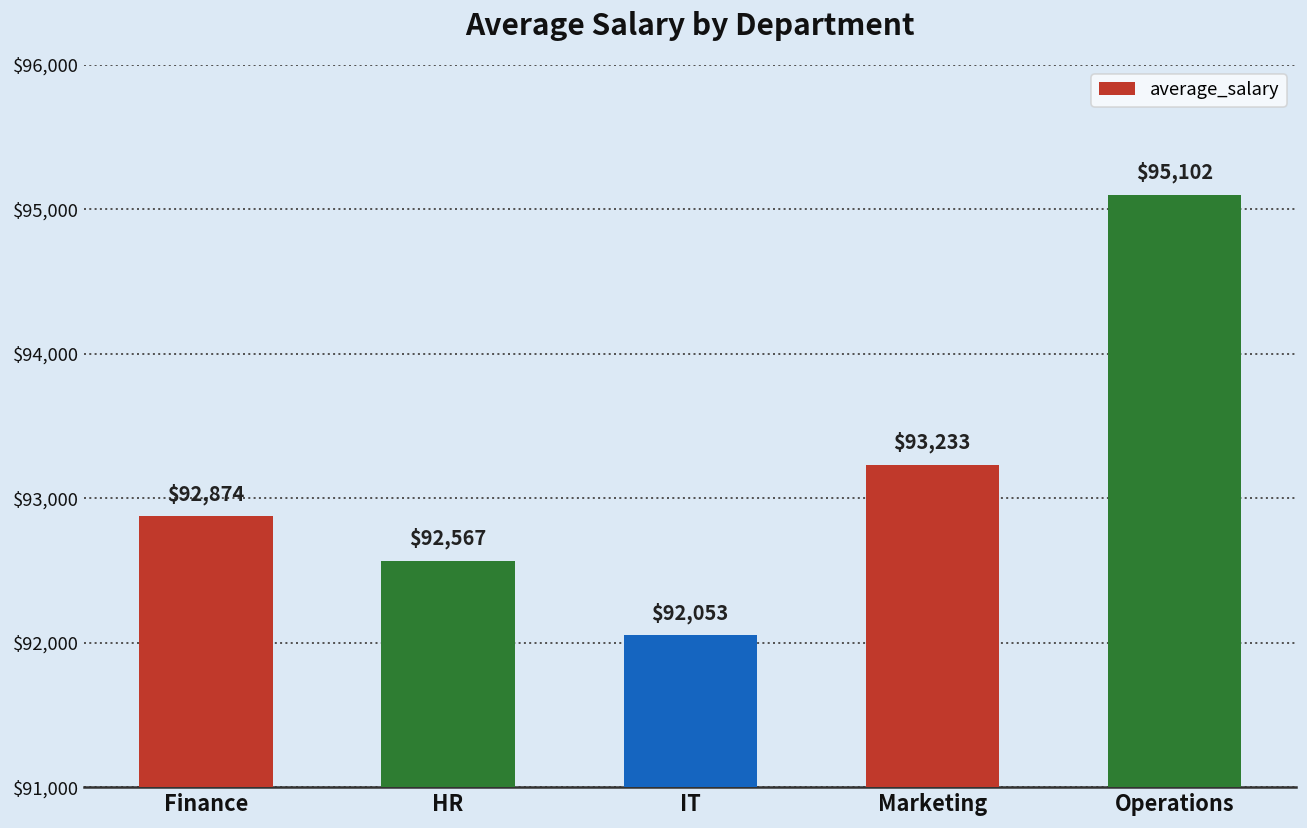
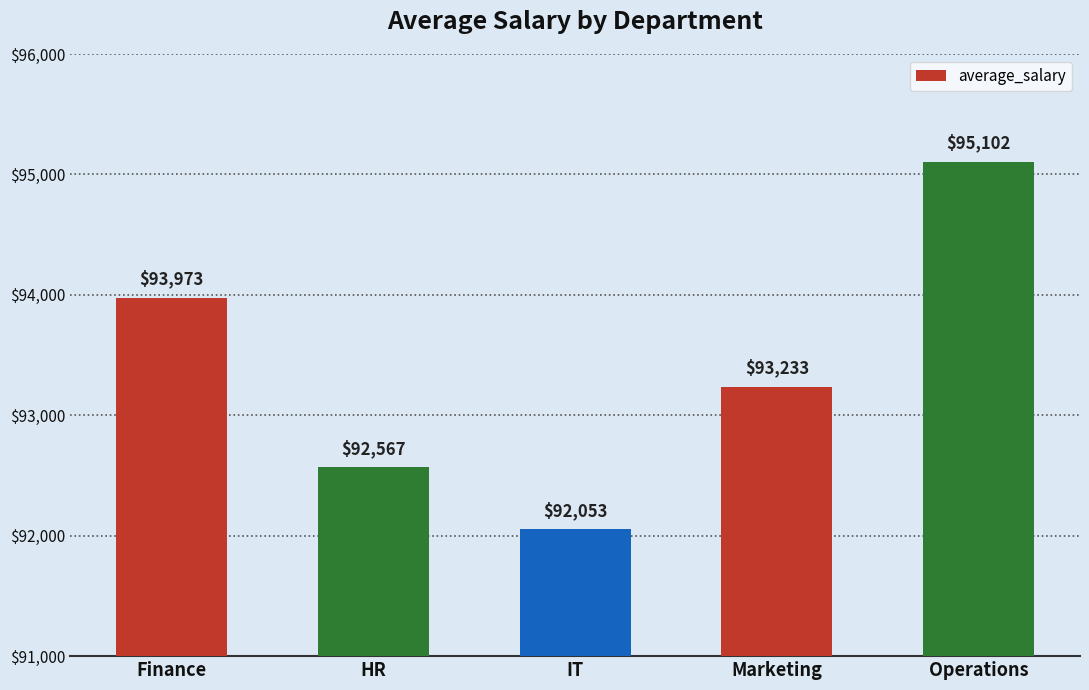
  {
-   "Finance": "$92,874",
+   "Finance": "$93,973",
    "HR": "$92,567",
    "IT": "$92,053",
    "Marketing": "$93,233",
    "Operations": "$95,102"
  }
